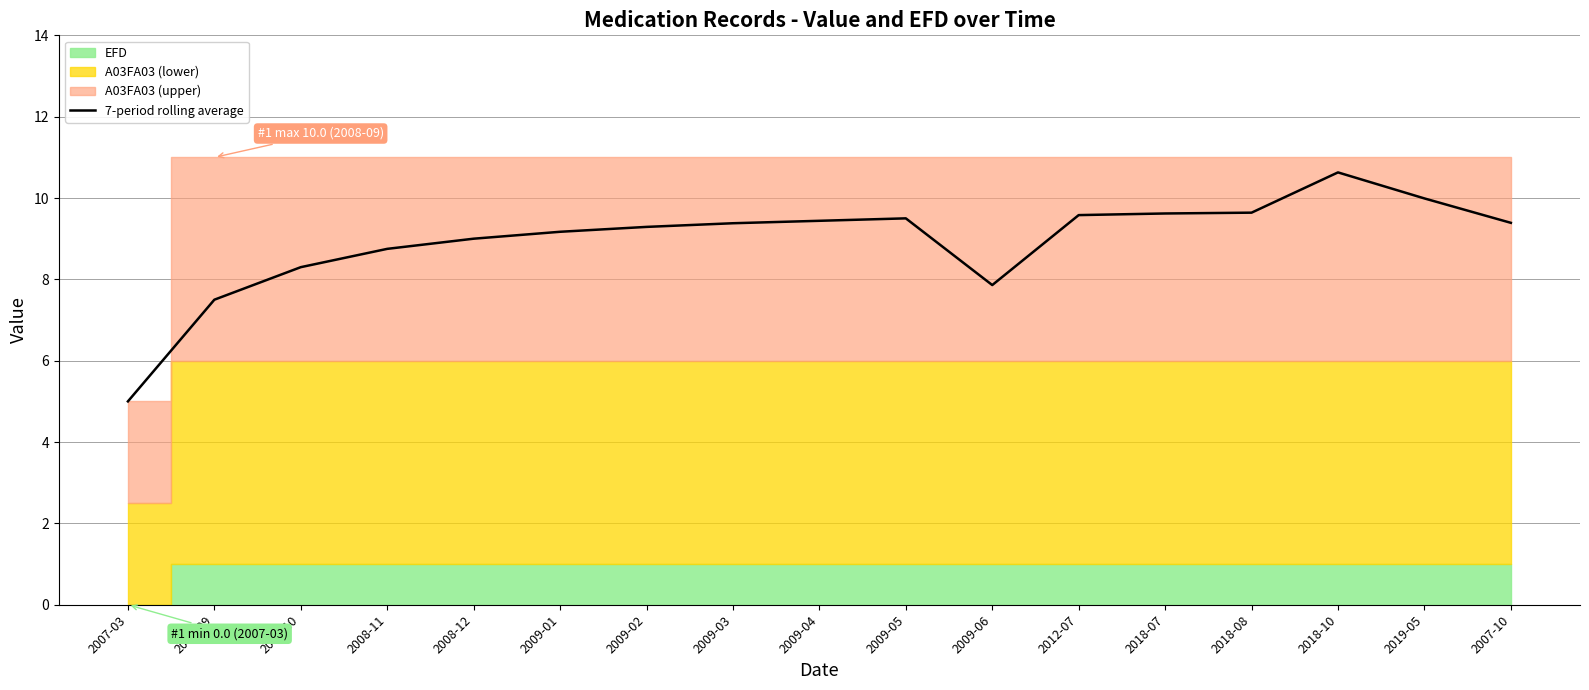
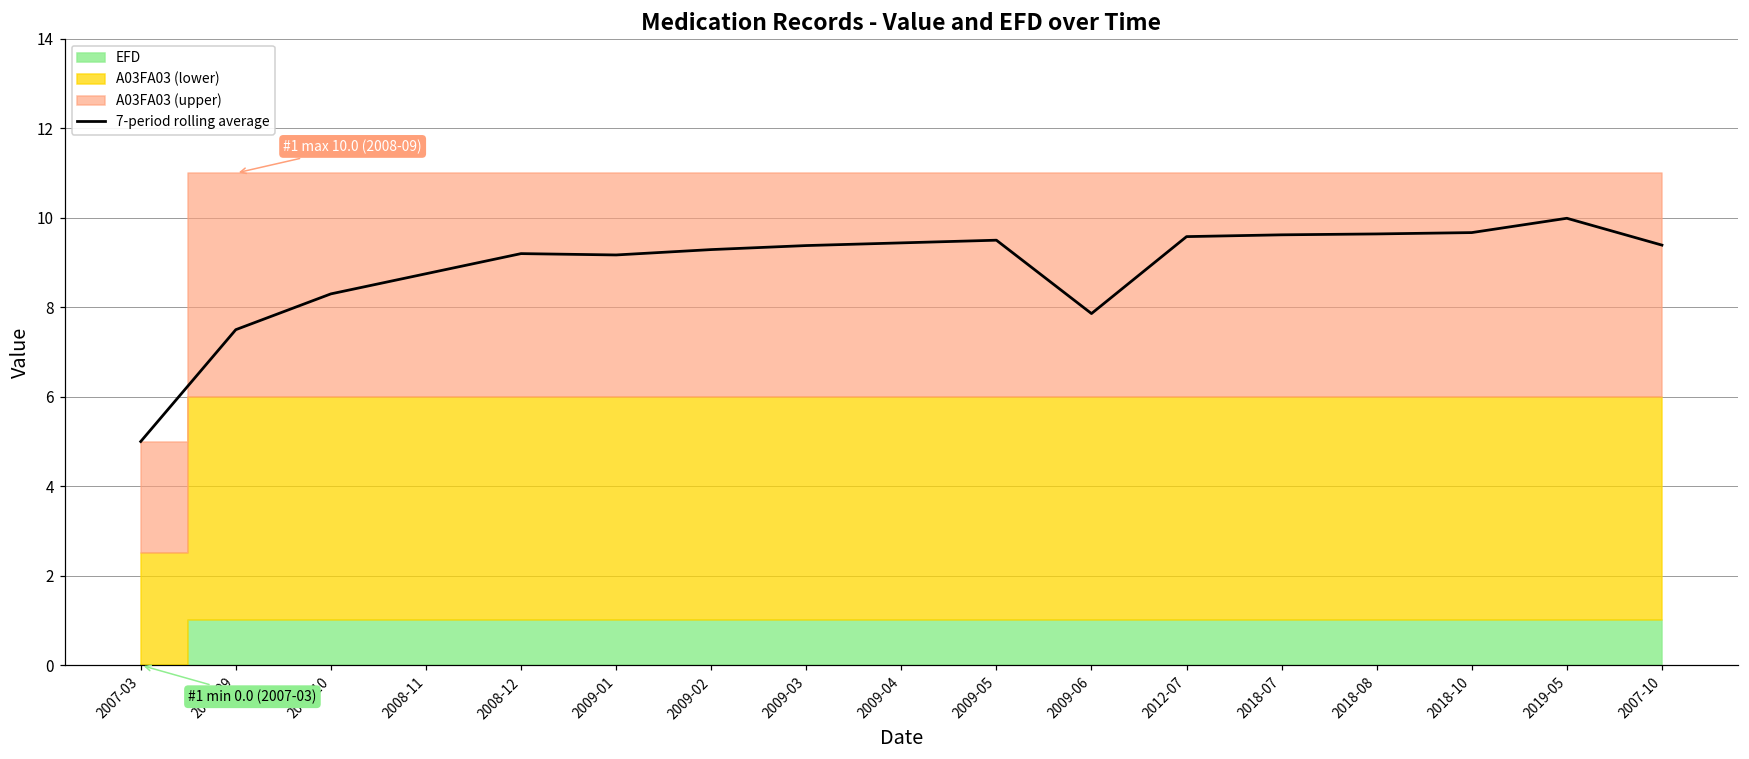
  {
    "7-period rolling average": {
      "2008-09": 7.5,
      "2008-10": 8.3,
      "2008-11": 8.8,
-     "2008-12": 9.0,
+     "2008-12": 9.2,
      "2009-01": 9.2,
      "2009-02": 9.3,
      "2009-03": 9.4,
      "2009-04": 9.4,
      "2009-05": 9.5,
      "2009-06": 7.9,
      "2012-07": 9.6,
      "2018-07": 9.6,
      "2018-08": 9.6,
-     "2018-10": 10.6,
+     "2018-10": 9.7,
      "2019-05": 10.0,
      "2007-10": 9.4
    }
  }
